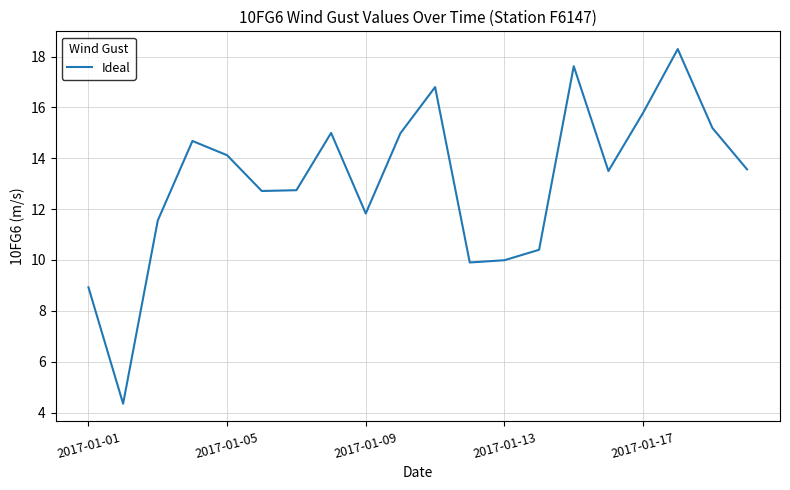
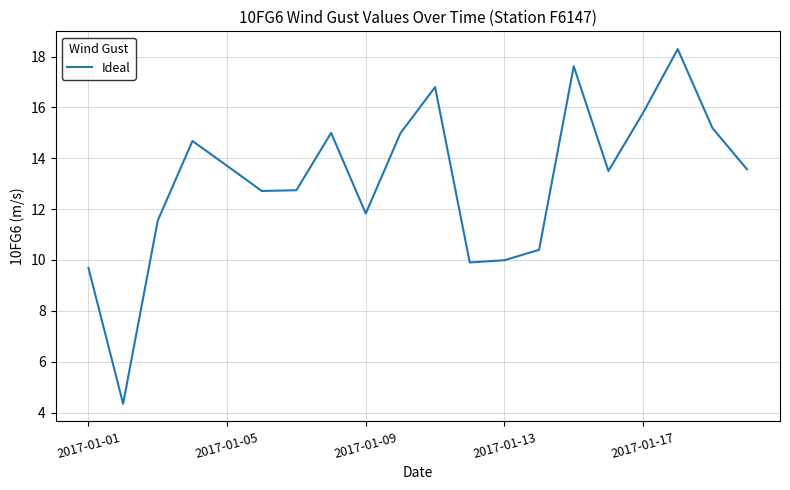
  {
-   "2017-01-01": 8.9,
-   "2017-01-05": 14.1,
+   "2017-01-01": 9.7,
+   "2017-01-05": 13.7,
    "2017-01-09": 11.8,
    "2017-01-13": 10.0,
    "2017-01-17": 15.8
  }
